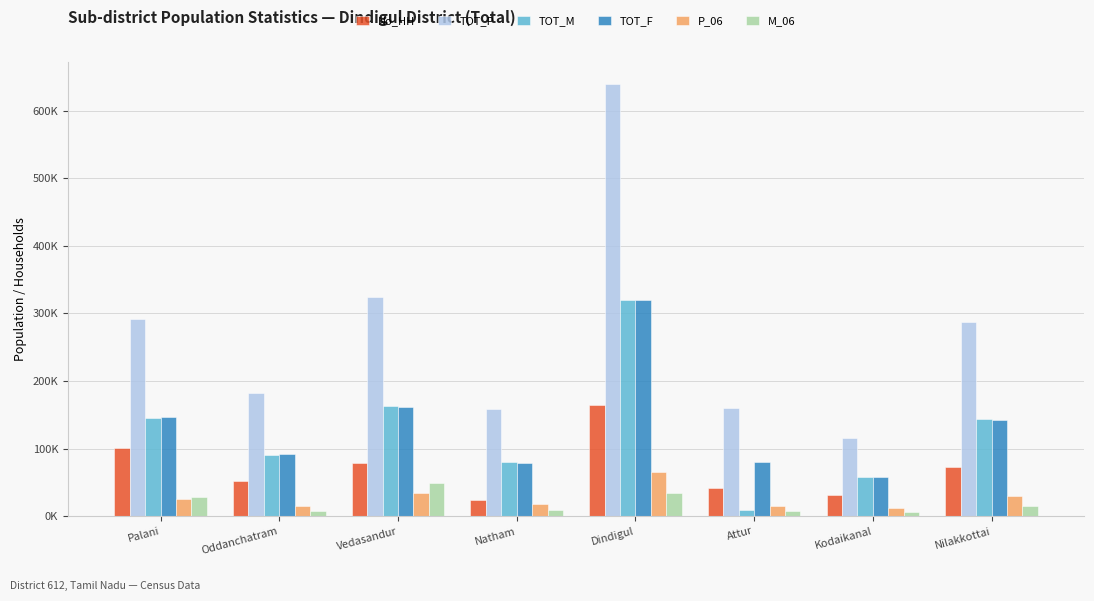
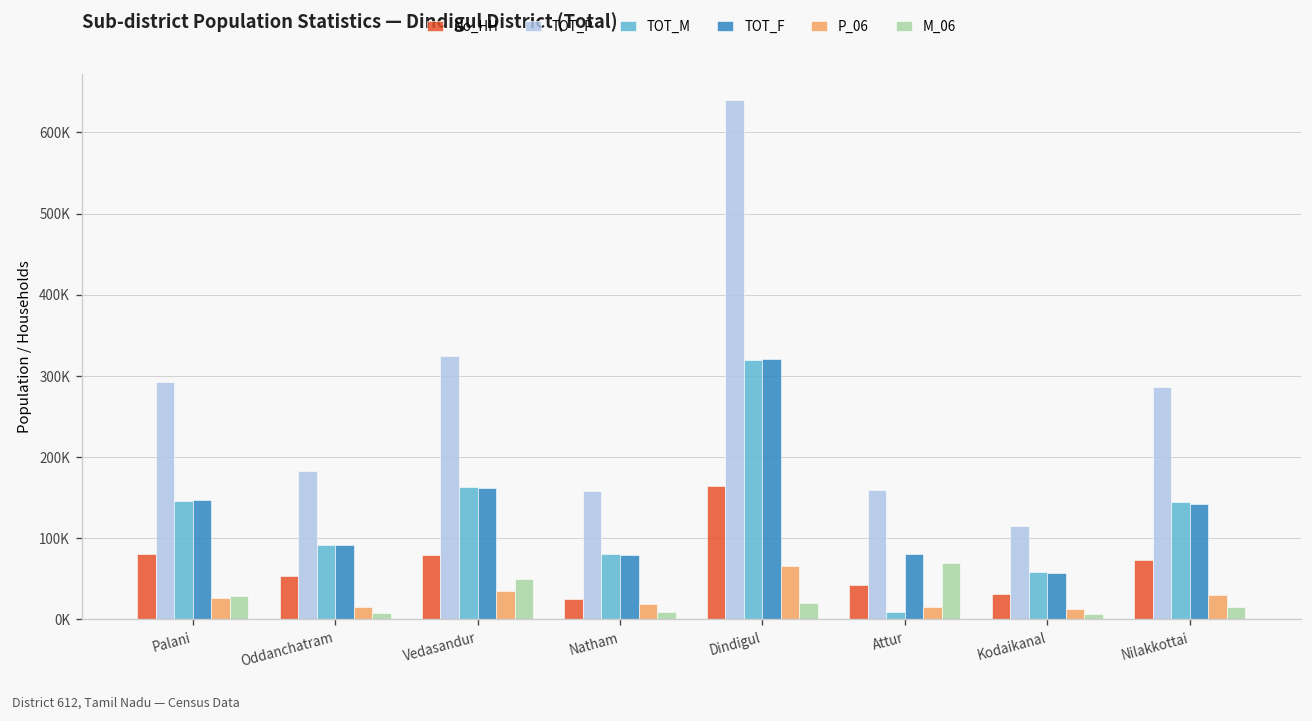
  {
    "No_HH": {
-     "Palani": 100000,
+     "Palani": 80000,
      "Oddanchatram": 50000,
      "Vedasandur": 80000,
      "Natham": 20000,
      "Dindigul": 160000,
      "Attur": 40000,
      "Kodaikanal": 30000,
      "Nilakkottai": 70000
    },
    "TOT_P": {
      "Palani": 290000,
      "Oddanchatram": 180000,
      "Vedasandur": 320000,
      "Natham": 160000,
      "Dindigul": 640000,
      "Attur": 160000,
      "Kodaikanal": 120000,
      "Nilakkottai": 290000
    },
    "TOT_M": {
      "Palani": 150000,
      "Oddanchatram": 90000,
      "Vedasandur": 160000,
      "Natham": 80000,
      "Dindigul": 320000,
      "Attur": 10000,
      "Kodaikanal": 60000,
      "Nilakkottai": 140000
    },
    "TOT_F": {
      "Palani": 150000,
      "Oddanchatram": 90000,
      "Vedasandur": 160000,
      "Natham": 80000,
      "Dindigul": 320000,
      "Attur": 80000,
      "Kodaikanal": 60000,
      "Nilakkottai": 140000
    },
    "P_06": {
      "Palani": 30000,
      "Oddanchatram": 10000,
      "Vedasandur": 30000,
      "Natham": 20000,
      "Dindigul": 70000,
      "Attur": 20000,
      "Kodaikanal": 10000,
      "Nilakkottai": 30000
    },
    "M_06": {
      "Palani": 30000,
      "Oddanchatram": 10000,
      "Vedasandur": 50000,
      "Natham": 10000,
-     "Dindigul": 30000,
-     "Attur": 10000,
+     "Dindigul": 20000,
+     "Attur": 70000,
      "Kodaikanal": 10000,
      "Nilakkottai": 20000
    }
  }
